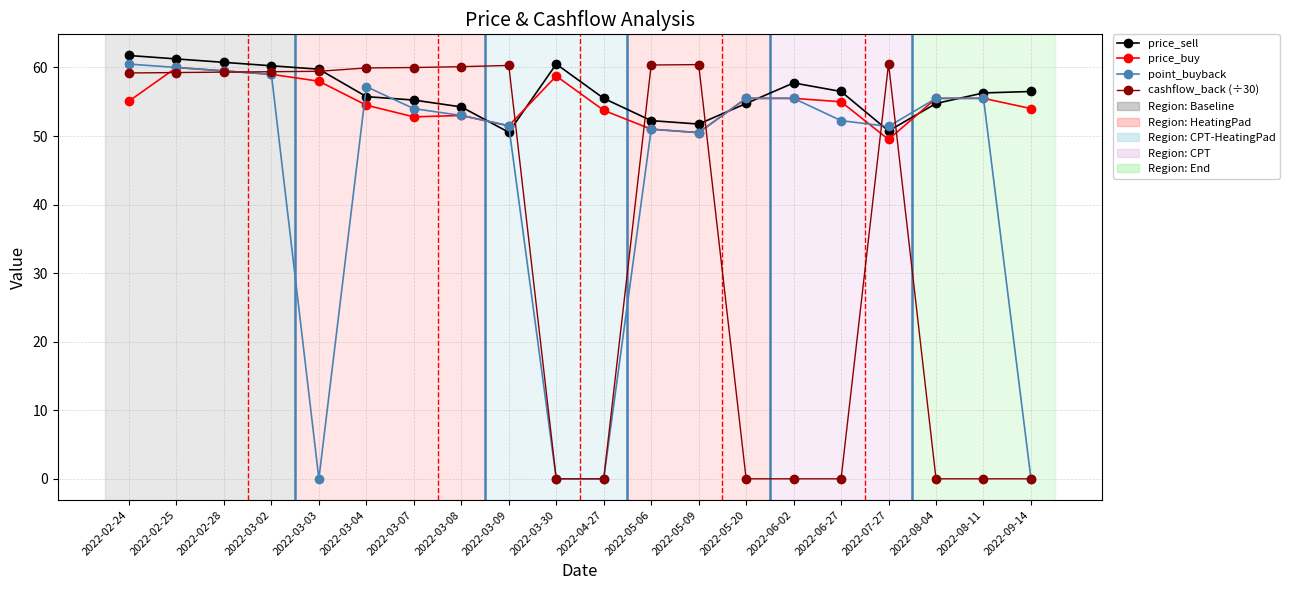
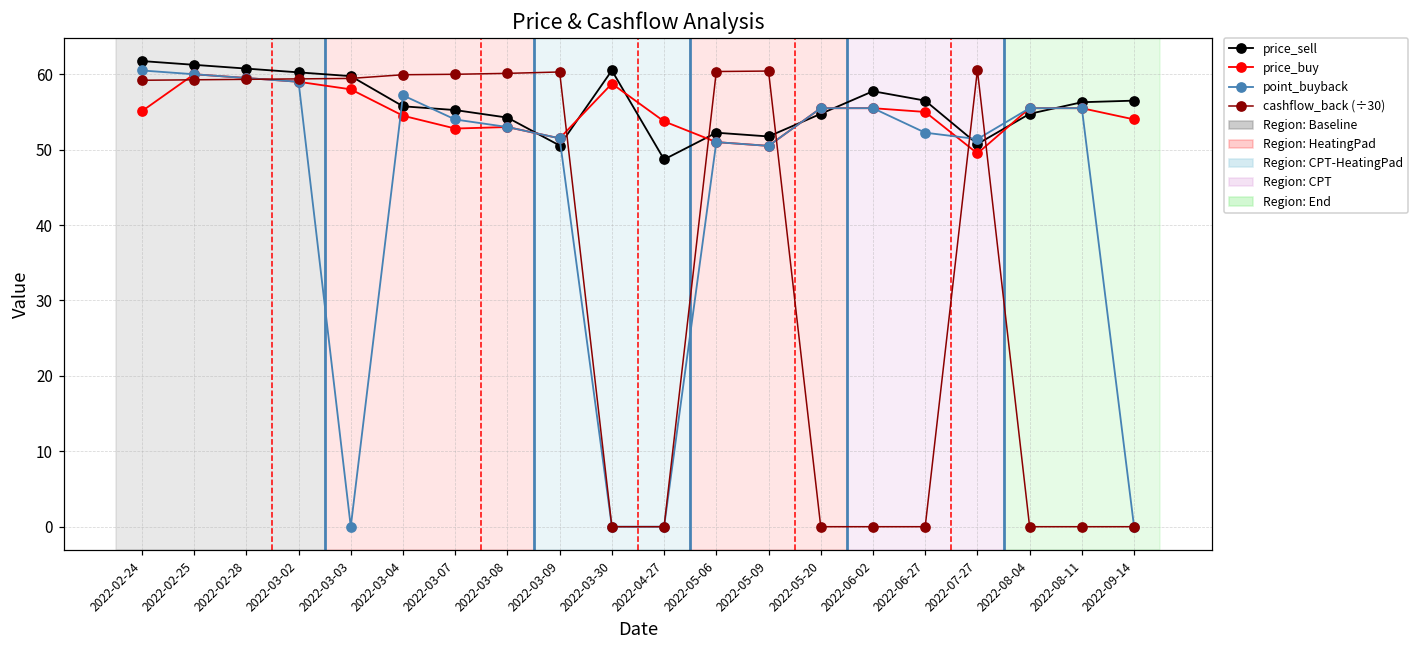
  {
    "price_sell": {
      "2022-02-24": 62,
      "2022-02-25": 61,
      "2022-02-28": 61,
      "2022-03-02": 60,
      "2022-03-04": 56,
      "2022-03-07": 55,
      "2022-03-08": 54,
      "2022-03-09": 51,
      "2022-03-30": 61,
-     "2022-04-27": 56,
+     "2022-04-27": 49,
      "2022-05-06": 52,
      "2022-05-09": 52,
      "2022-05-20": 55,
      "2022-06-02": 58,
      "2022-06-27": 57,
      "2022-07-27": 51,
      "2022-08-04": 55,
      "2022-08-11": 56,
      "2022-09-14": 57
    },
    "price_buy": {
      "2022-02-24": 55,
      "2022-03-03": 58,
      "2022-03-04": 55,
      "2022-03-07": 53,
      "2022-03-30": 59,
      "2022-04-27": 54,
      "2022-06-27": 55,
      "2022-07-27": 50,
      "2022-09-14": 54
    },
    "point_buyback": {
      "2022-02-24": 61,
      "2022-03-03": 0,
      "2022-03-04": 57,
      "2022-03-07": 54,
      "2022-06-27": 52,
      "2022-07-27": 51
    },
    "cashflow_back (÷30)": {
      "2022-02-24": 59,
      "2022-02-25": 59,
      "2022-03-02": 59,
      "2022-03-04": 60,
      "2022-03-07": 60,
      "2022-03-08": 60,
      "2022-03-09": 60,
      "2022-05-06": 60,
      "2022-05-09": 60,
      "2022-05-20": 0,
      "2022-06-02": 0,
      "2022-06-27": 0,
      "2022-07-27": 61,
      "2022-08-04": 0,
      "2022-08-11": 0
    }
  }
